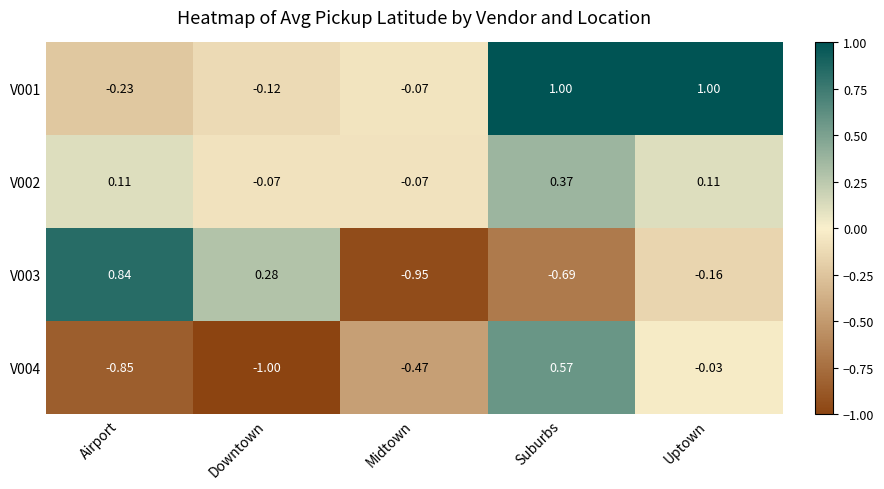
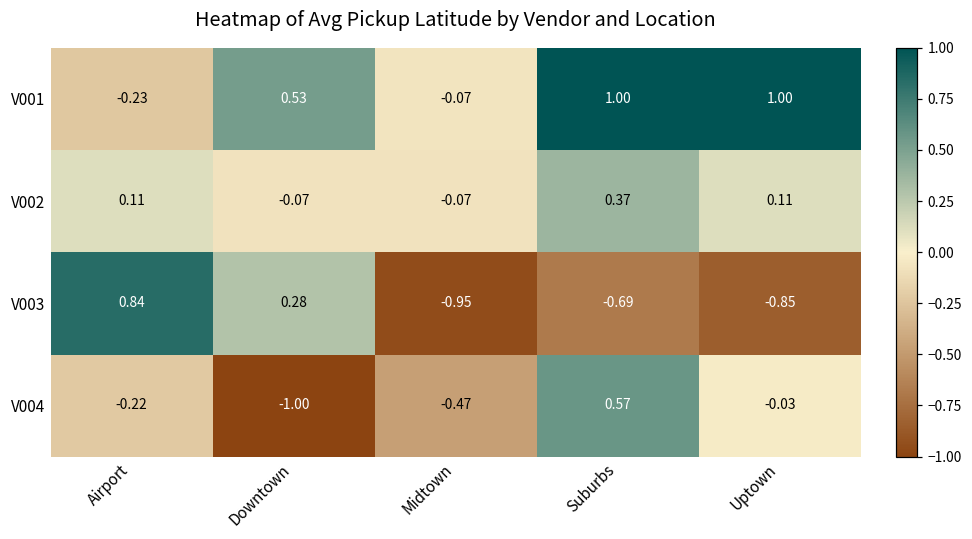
  {
    "V001": {
      "Airport": -0.23,
-     "Downtown": -0.12,
+     "Downtown": 0.53,
      "Midtown": -0.07,
      "Suburbs": 1.00,
      "Uptown": 1.00
    },
    "V002": {
      "Airport": 0.11,
      "Downtown": -0.07,
      "Midtown": -0.07,
      "Suburbs": 0.37,
      "Uptown": 0.11
    },
    "V003": {
      "Airport": 0.84,
      "Downtown": 0.28,
      "Midtown": -0.95,
      "Suburbs": -0.69,
-     "Uptown": -0.16
+     "Uptown": -0.85
    },
    "V004": {
-     "Airport": -0.85,
+     "Airport": -0.22,
      "Downtown": -1.00,
      "Midtown": -0.47,
      "Suburbs": 0.57,
      "Uptown": -0.03
    }
  }
